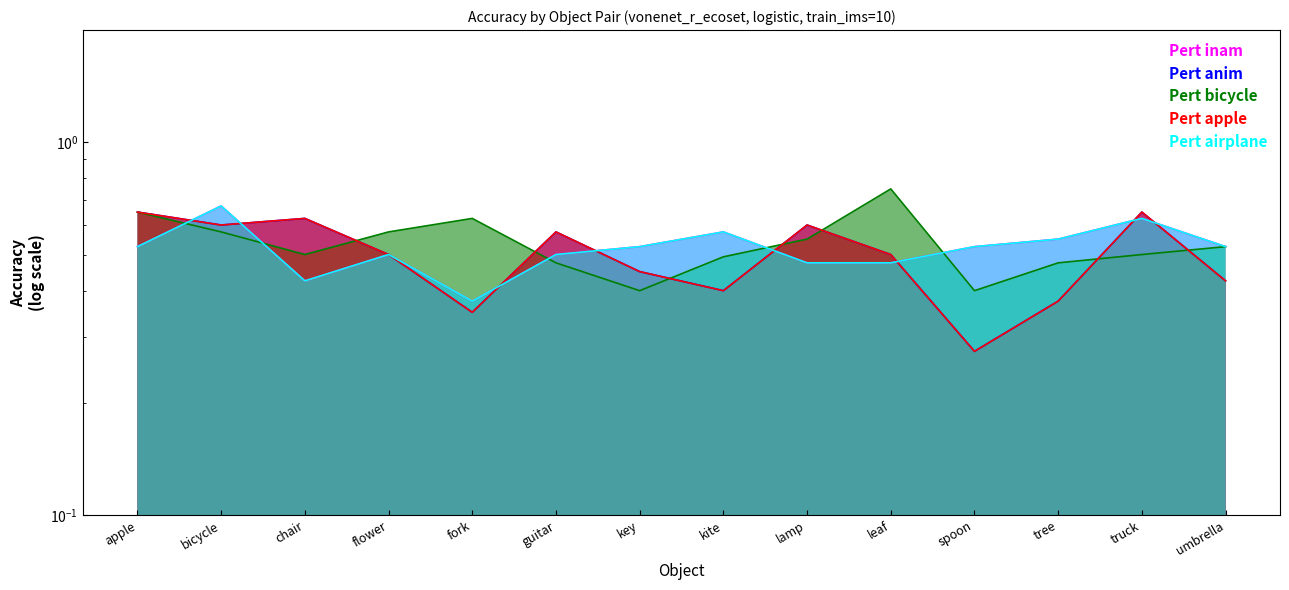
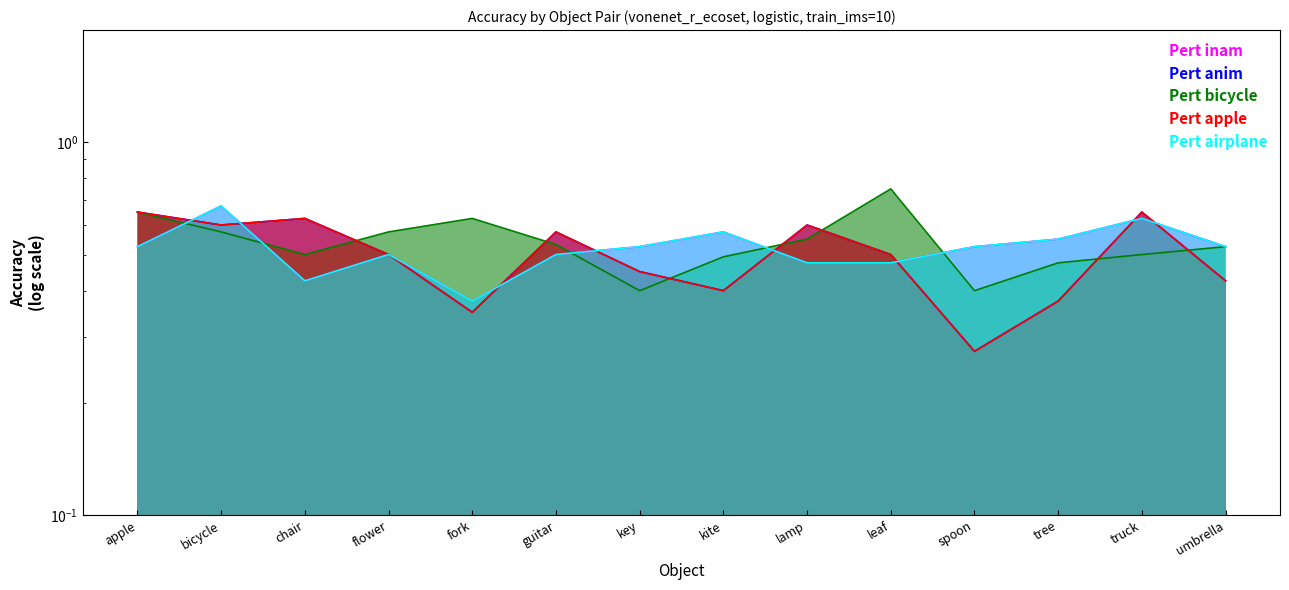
  {
    "Pert airplane": {
      "apple": 0.53,
      "bicycle": 0.68,
      "chair": 0.43,
      "fork": 0.38,
      "guitar": 0.50,
      "key": 0.53,
      "kite": 0.58,
      "lamp": 0.48,
      "leaf": 0.48,
      "spoon": 0.53,
      "tree": 0.55,
      "truck": 0.63
    },
    "Pert apple": {
      "bicycle": 0.60,
      "chair": 0.63,
      "fork": 0.35,
      "guitar": 0.58,
      "key": 0.45,
      "kite": 0.40,
      "lamp": 0.60,
      "leaf": 0.50,
      "spoon": 0.28,
      "tree": 0.38,
      "truck": 0.65,
      "umbrella": 0.43
    },
    "Pert bicycle": {
      "bicycle": 0.58,
      "chair": 0.50,
      "flower": 0.58,
      "fork": 0.63,
-     "guitar": 0.48,
+     "guitar": 0.53,
      "key": 0.40,
      "kite": 0.49,
      "lamp": 0.55,
      "leaf": 0.75,
      "spoon": 0.40,
      "tree": 0.48,
      "truck": 0.50
    }
  }
